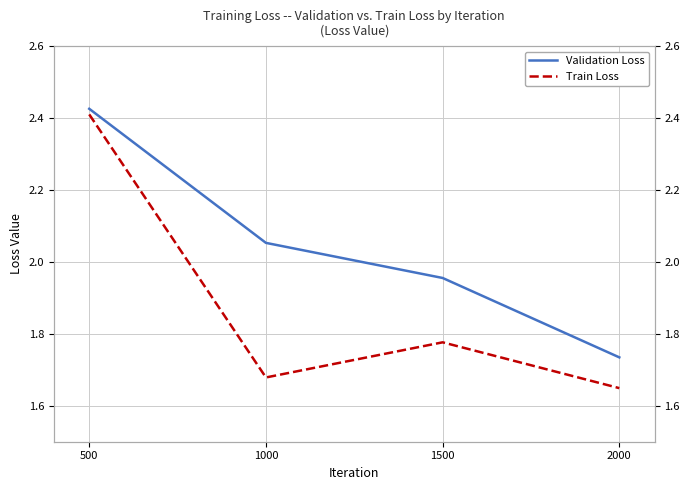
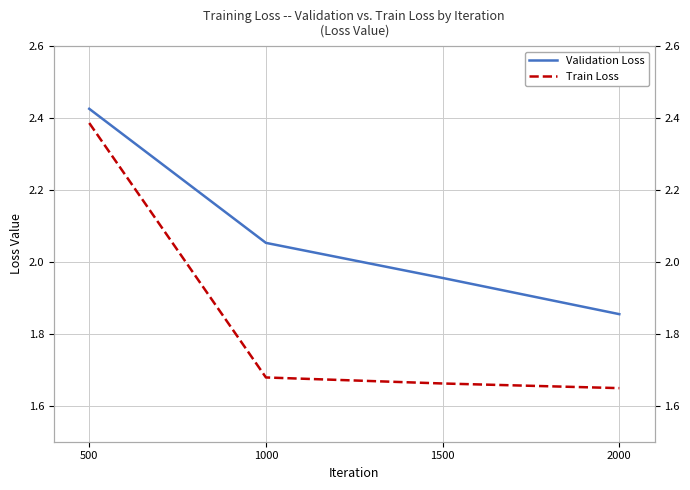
  {
    "Validation Loss": {
      "500": 2.43,
      "1000": 2.05,
      "1500": 1.96,
-     "2000": 1.73
+     "2000": 1.85
    },
    "Train Loss": {
-     "500": 2.41,
+     "500": 2.39,
      "1000": 1.68,
-     "1500": 1.78,
+     "1500": 1.66,
      "2000": 1.65
    }
  }
